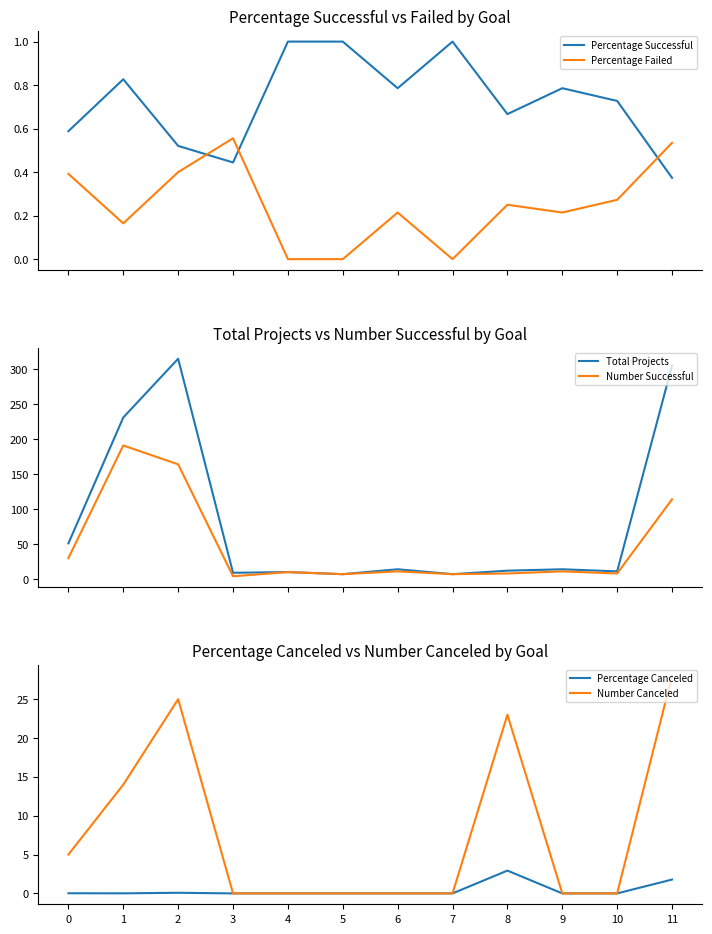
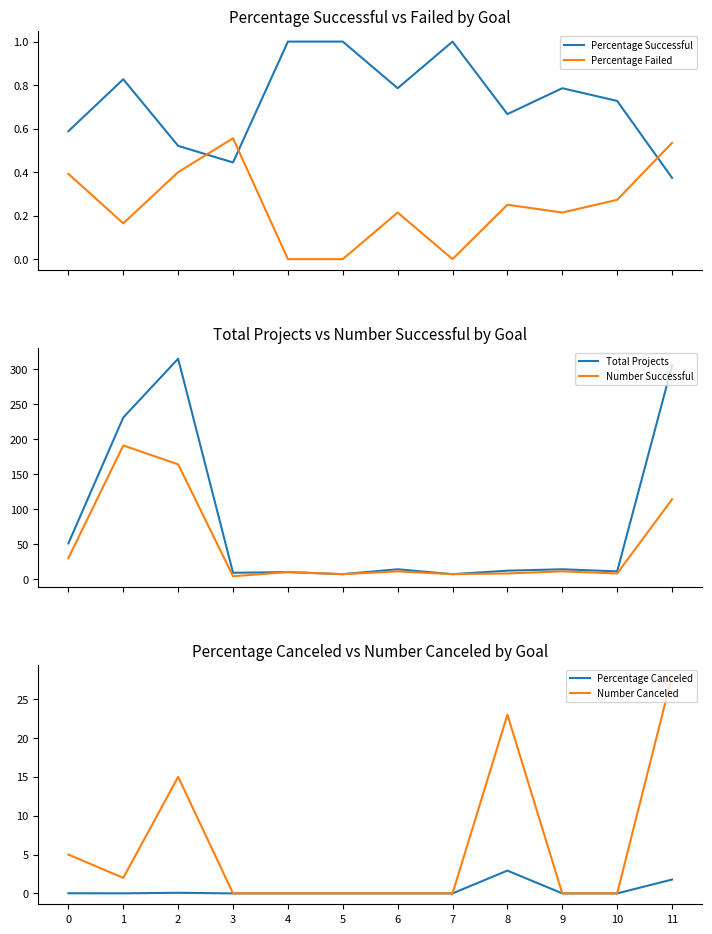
  {
    "Percentage Canceled vs Number Canceled by Goal": {
      "Percentage Canceled": {
        "0": 0,
        "1": 0,
        "2": 0,
        "8": 3,
        "11": 2
      },
      "Number Canceled": {
        "0": 5,
-       "1": 14,
-       "2": 25,
+       "1": 2,
+       "2": 15,
        "8": 23
      }
    }
  }
